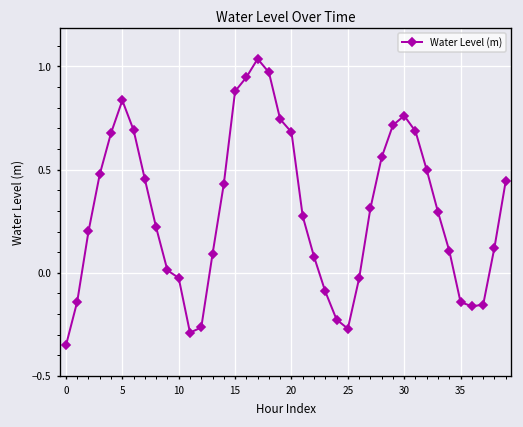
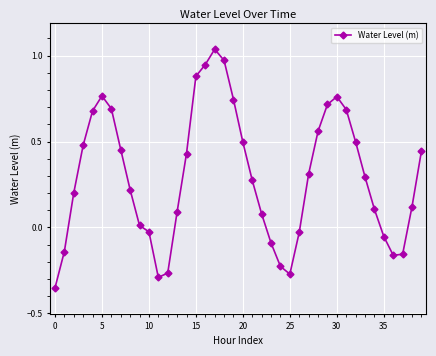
  {
    "0": -0.35,
-   "5": 0.84,
+   "5": 0.77,
    "10": -0.03,
    "15": 0.88,
-   "20": 0.68,
+   "20": 0.50,
    "25": -0.27,
    "30": 0.76,
-   "35": -0.14
+   "35": -0.05
  }
